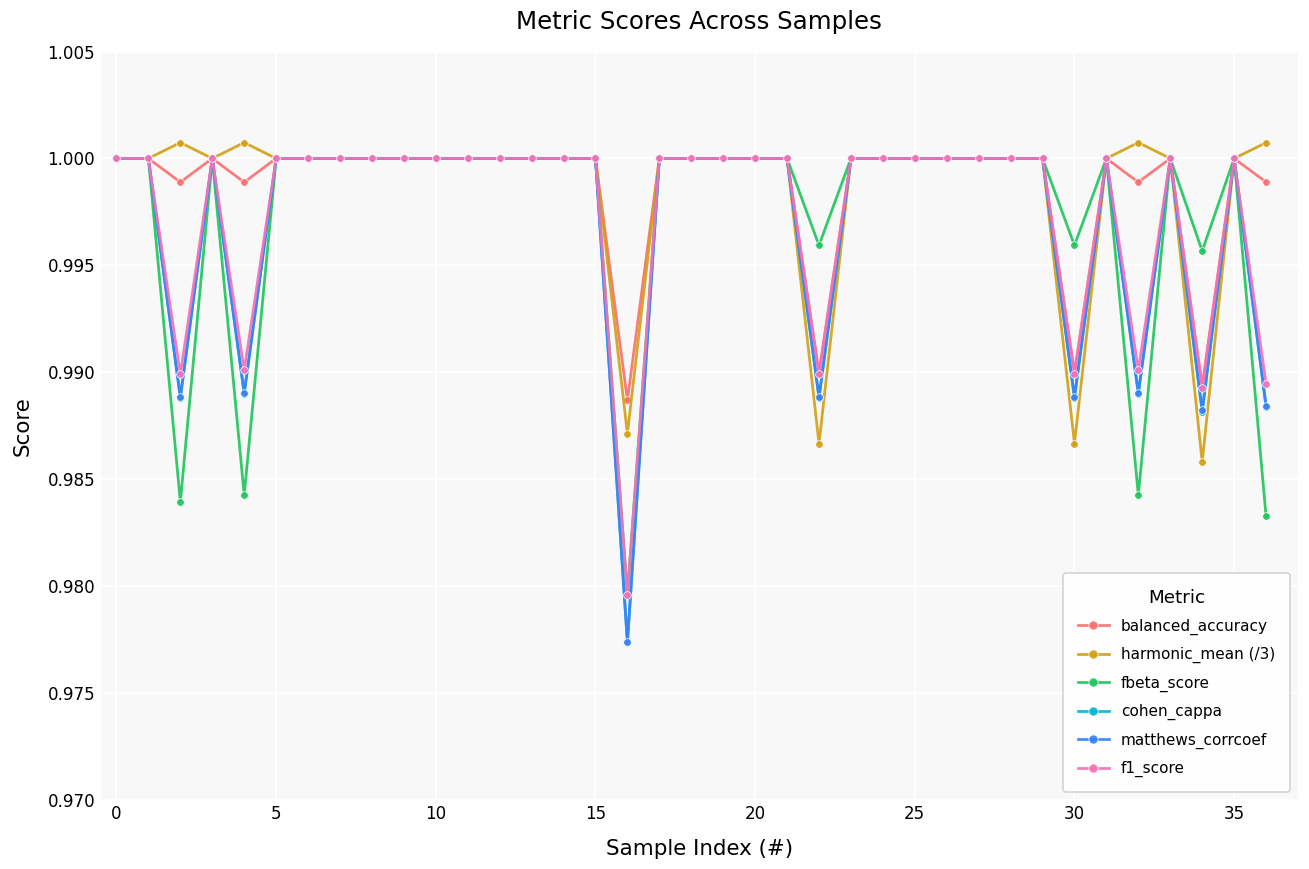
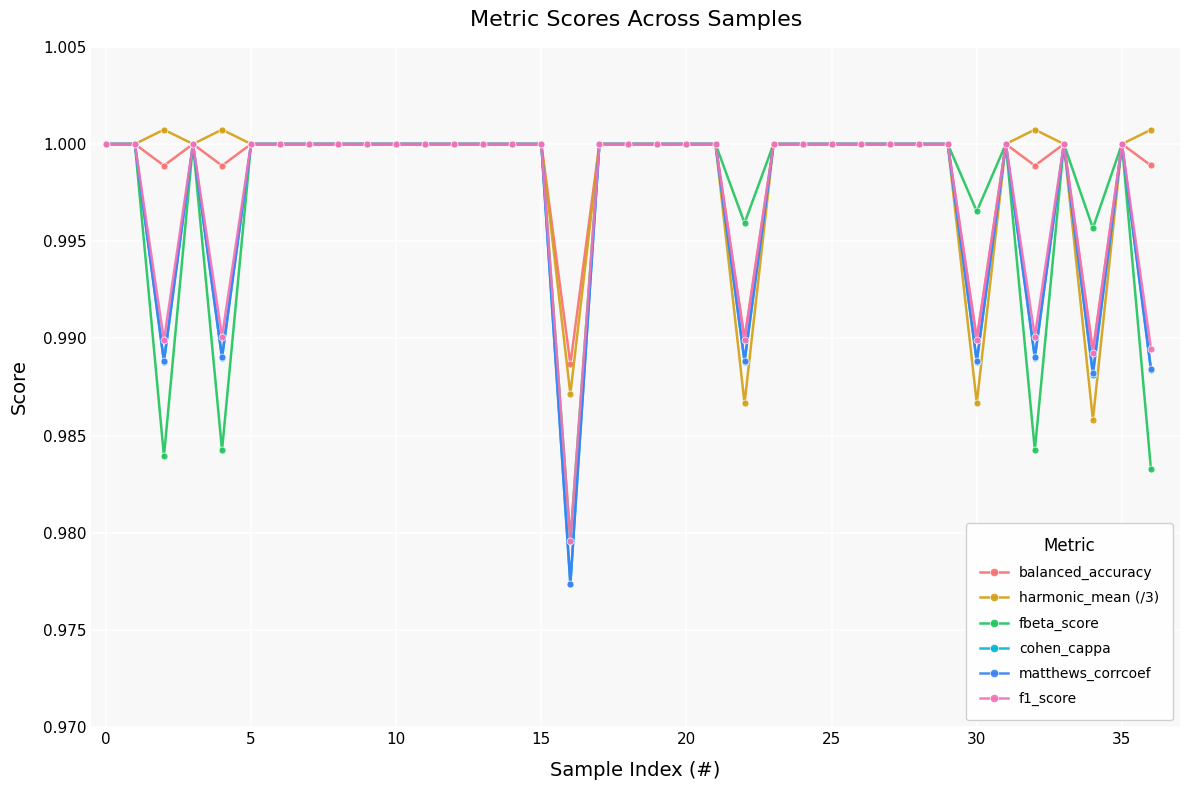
  {
    "harmonic_mean (/3)": {
      "30": 0.9867
    },
    "fbeta_score": {
-     "30": 0.9959
+     "30": 0.9965
    }
  }
